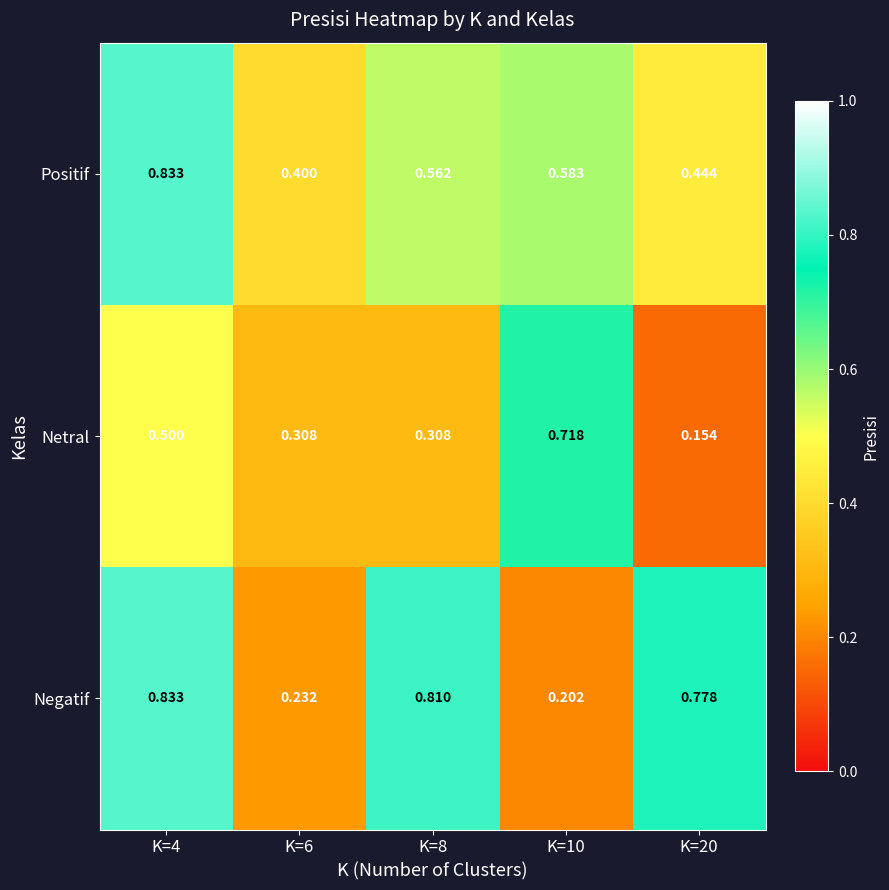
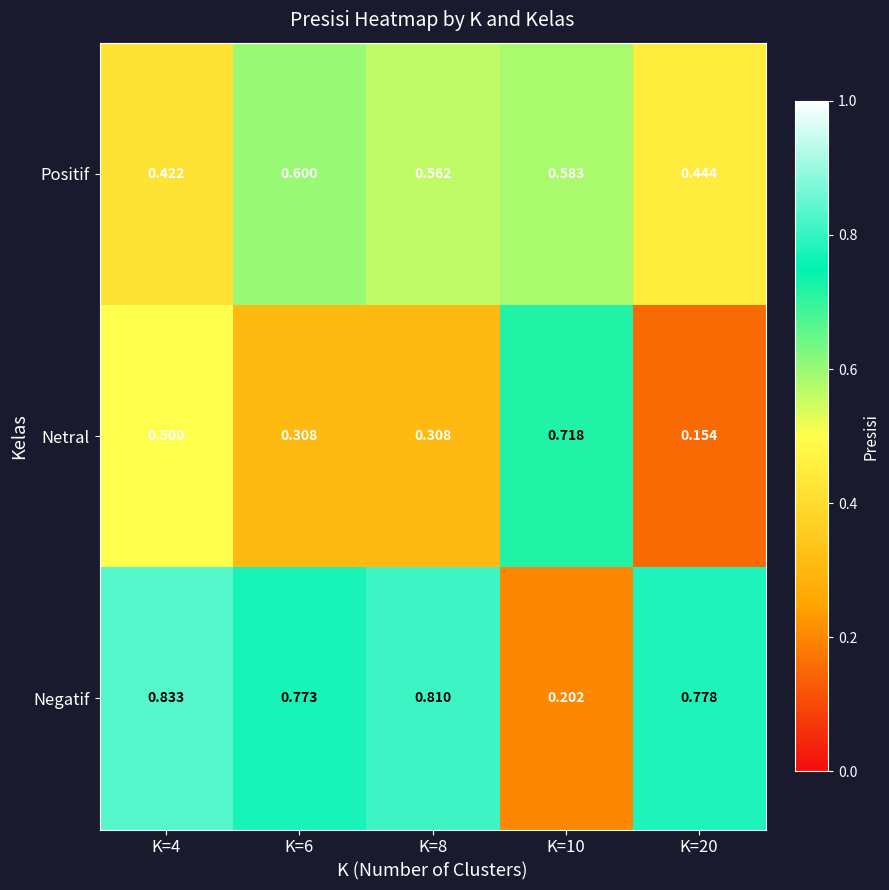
  {
    "Positif": {
-     "K=4": 0.833,
-     "K=6": 0.400,
+     "K=4": 0.422,
+     "K=6": 0.600,
      "K=8": 0.562,
      "K=10": 0.583,
      "K=20": 0.444
    },
    "Netral": {
      "K=4": 0.500,
      "K=6": 0.308,
      "K=8": 0.308,
      "K=10": 0.718,
      "K=20": 0.154
    },
    "Negatif": {
      "K=4": 0.833,
-     "K=6": 0.232,
+     "K=6": 0.773,
      "K=8": 0.810,
      "K=10": 0.202,
      "K=20": 0.778
    }
  }
